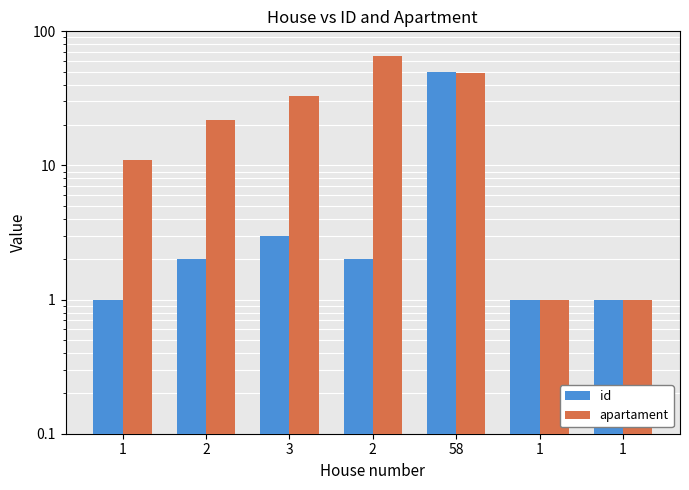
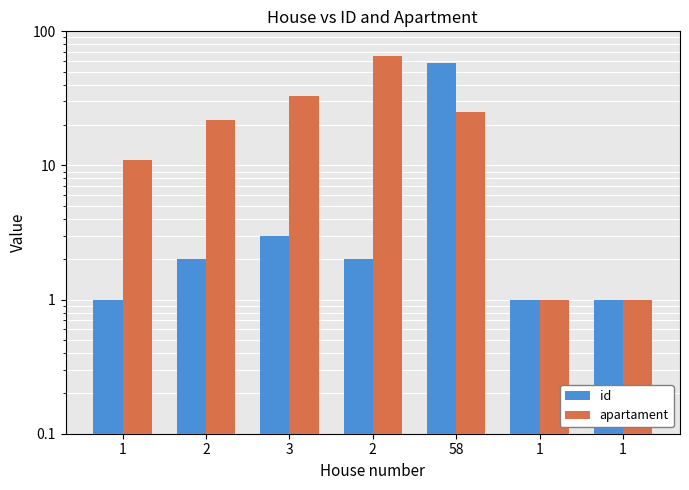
  {
    "id": {
      "3": 3,
-     "58": 50
+     "58": 58
    },
    "apartament": {
      "3": 33,
-     "58": 49
+     "58": 25
    }
  }
